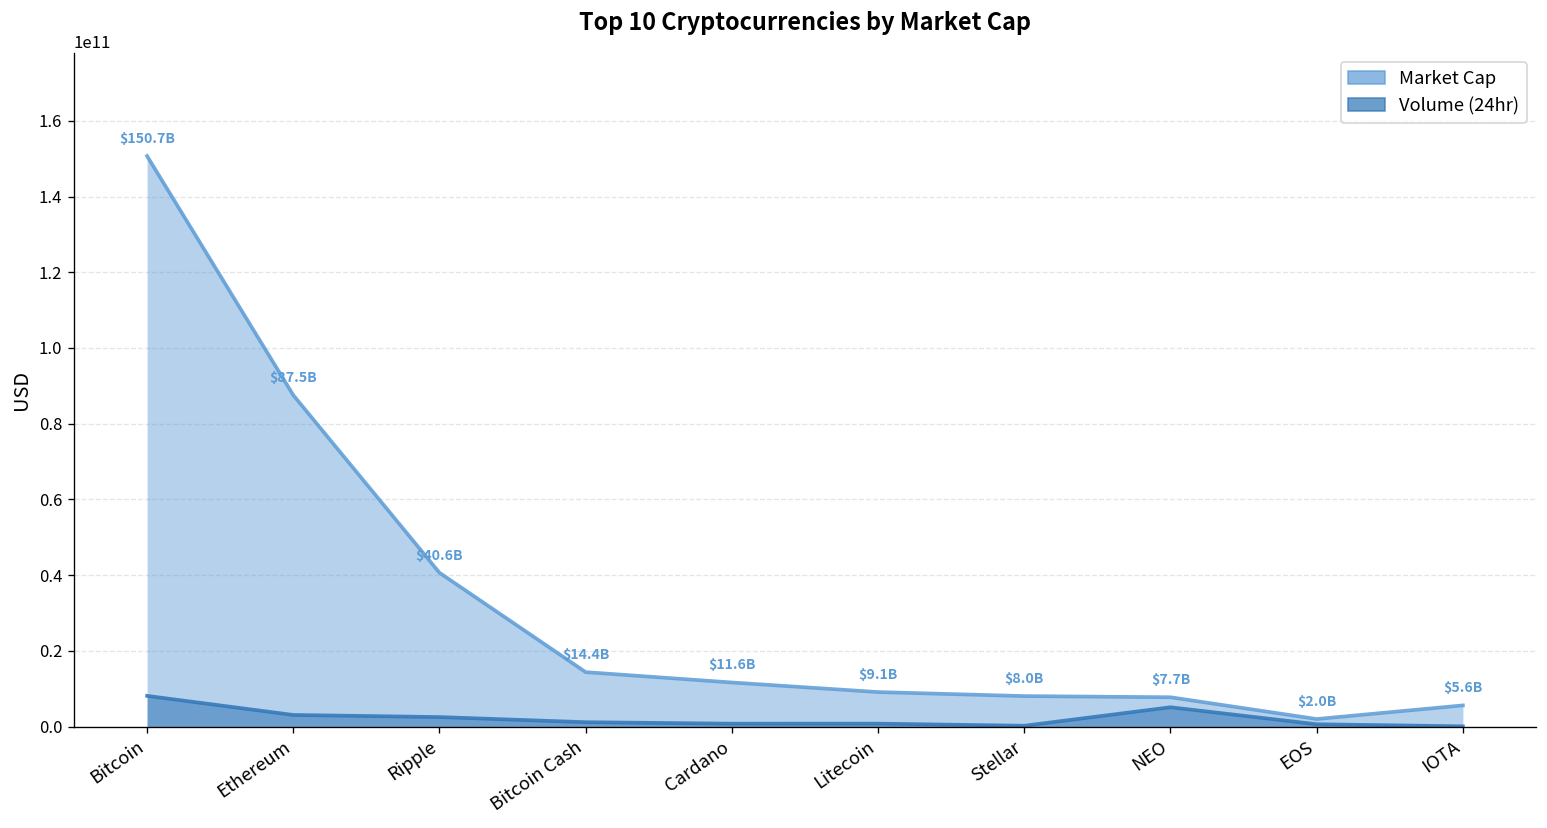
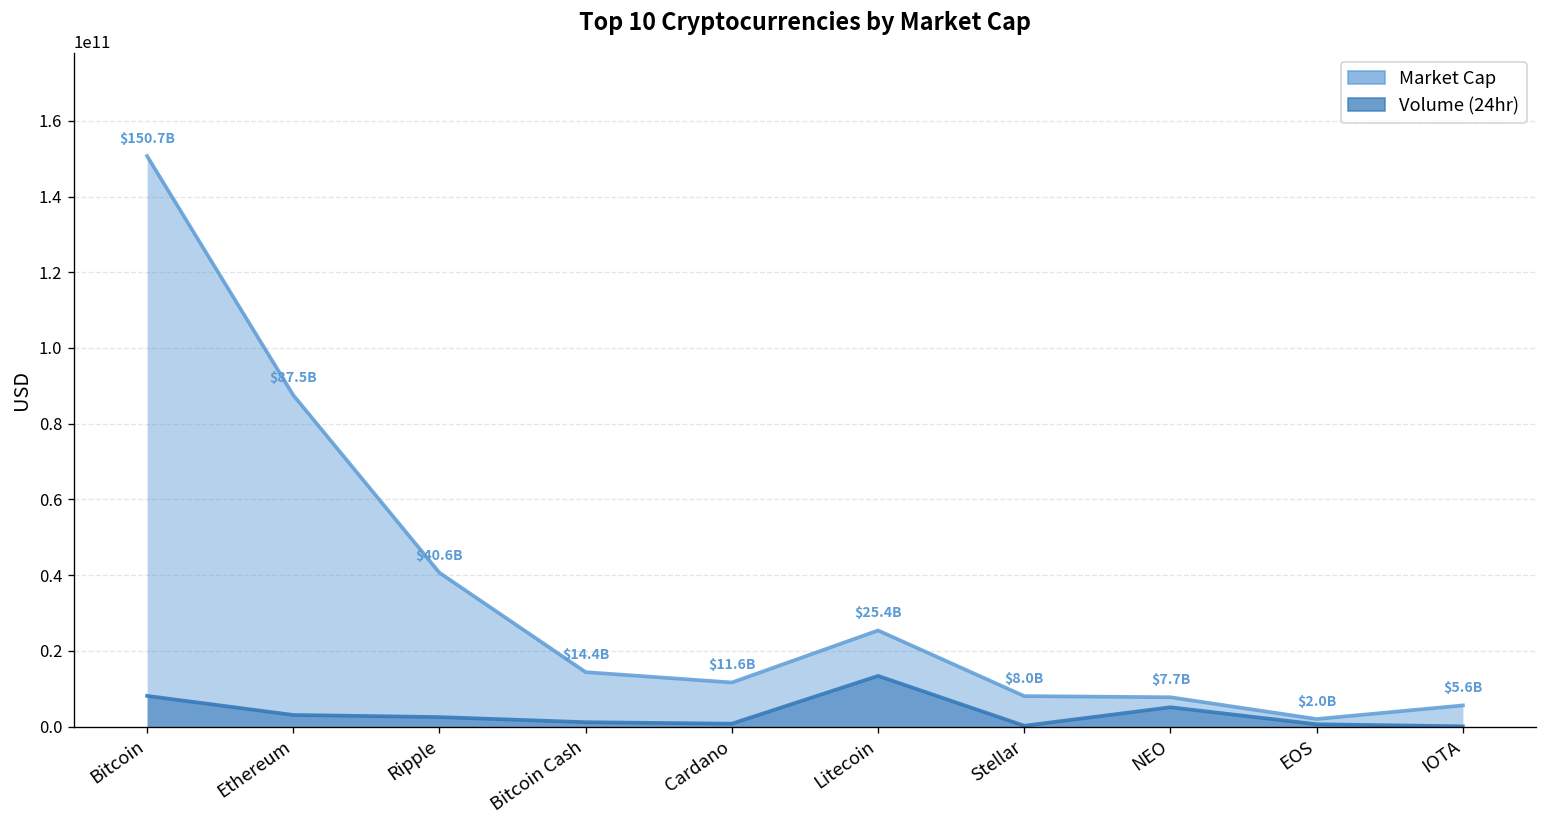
  {
    "Market Cap": {
      "Bitcoin": "$150.7B",
      "Ethereum": "$87.5B",
      "Ripple": "$40.6B",
      "Bitcoin Cash": "$14.4B",
      "Cardano": "$11.6B",
-     "Litecoin": "$9.1B",
+     "Litecoin": "$25.4B",
      "Stellar": "$8.0B",
      "NEO": "$7.7B",
      "EOS": "$2.0B",
      "IOTA": "$5.6B"
    },
    "Volume (24hr)": {
      "Bitcoin": "8000000000",
      "Ethereum": "3000000000",
      "Ripple": "3000000000",
      "Bitcoin Cash": "1000000000",
      "Cardano": "1000000000",
-     "Litecoin": "1000000000",
+     "Litecoin": "13000000000",
      "Stellar": "0",
      "NEO": "5000000000",
      "EOS": "1000000000",
      "IOTA": "0"
    }
  }
